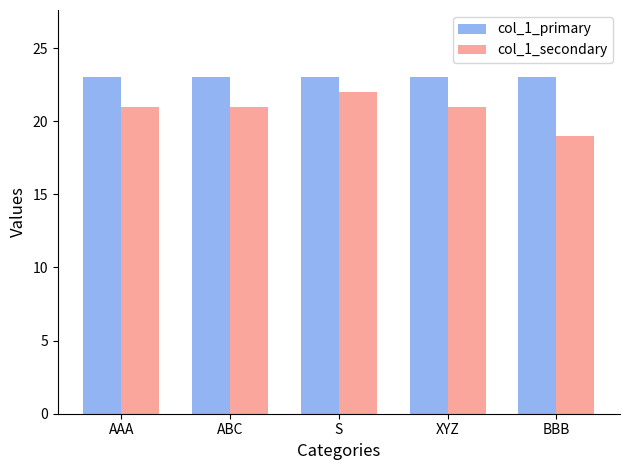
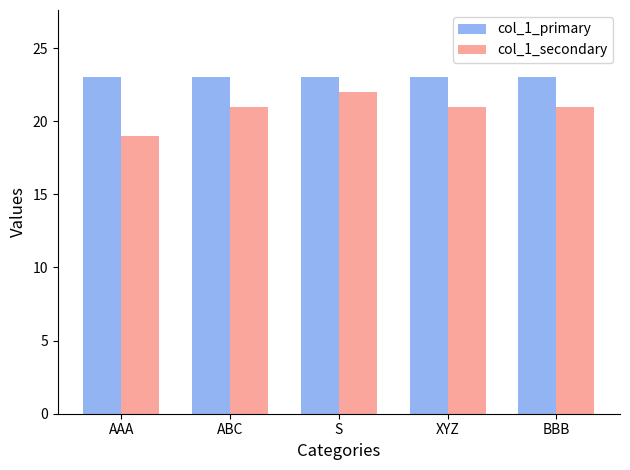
  {
    "col_1_primary": {
      "AAA": 23,
      "ABC": 23,
      "S": 23,
      "XYZ": 23,
      "BBB": 23
    },
    "col_1_secondary": {
-     "AAA": 21,
+     "AAA": 19,
      "ABC": 21,
      "S": 22,
      "XYZ": 21,
-     "BBB": 19
+     "BBB": 21
    }
  }
